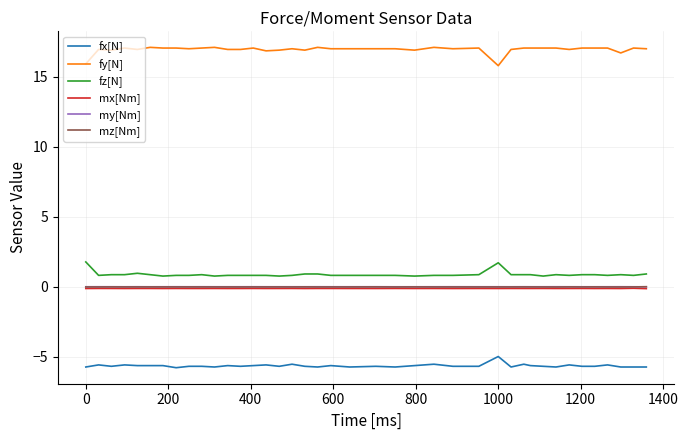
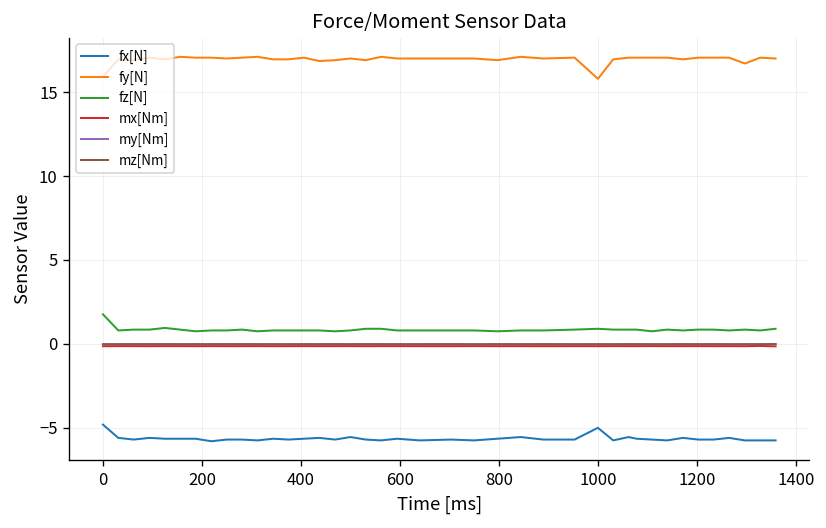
  {
    "fx[N]": {
-     "0": -5.8,
+     "0": -4.8,
      "1000": -5.0
    },
    "fy[N]": {
      "1000": 15.8
    },
    "fz[N]": {
      "0": 1.8,
-     "1000": 1.7
+     "1000": 0.9
    }
  }
